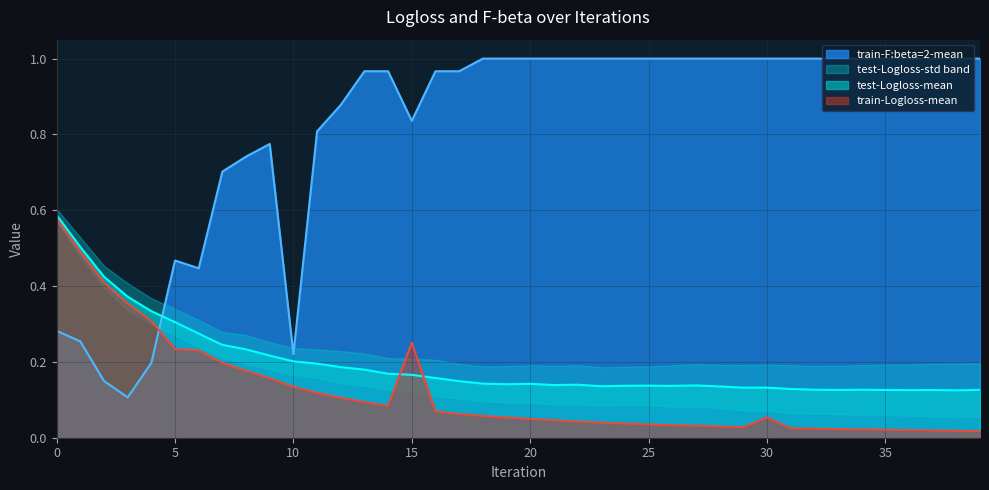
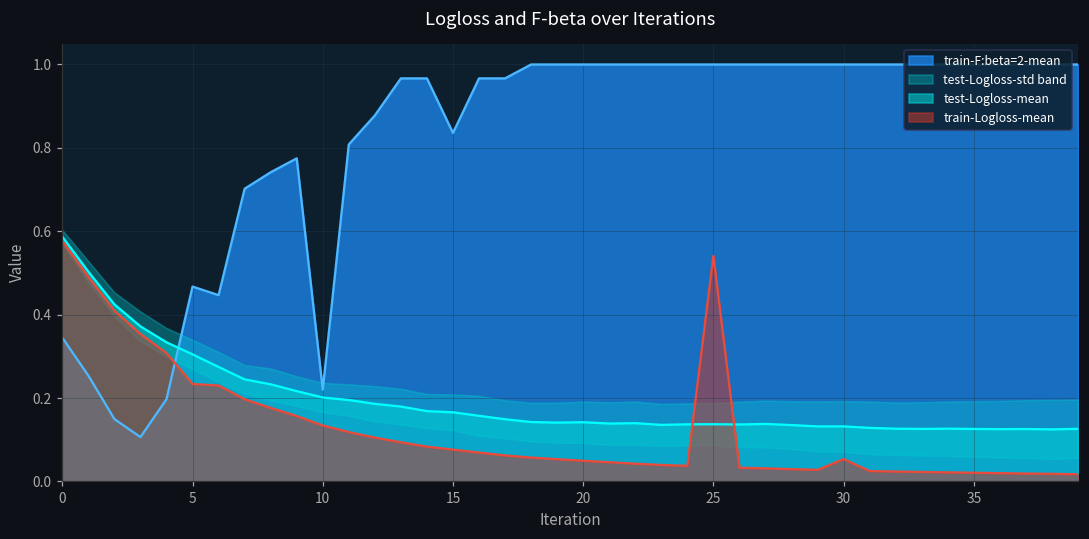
  {
    "train-F:beta=2-mean": {
-     "0": 0.28,
+     "0": 0.34,
      "5": 0.47,
      "10": 0.22,
      "15": 0.84,
      "20": 1.00,
      "25": 1.00,
      "30": 1.00
    },
    "train-Logloss-mean": {
      "0": 0.58,
      "5": 0.23,
      "10": 0.13,
-     "15": 0.25,
+     "15": 0.08,
      "20": 0.05,
-     "25": 0.04,
+     "25": 0.54,
      "30": 0.05,
      "35": 0.02
    }
  }
